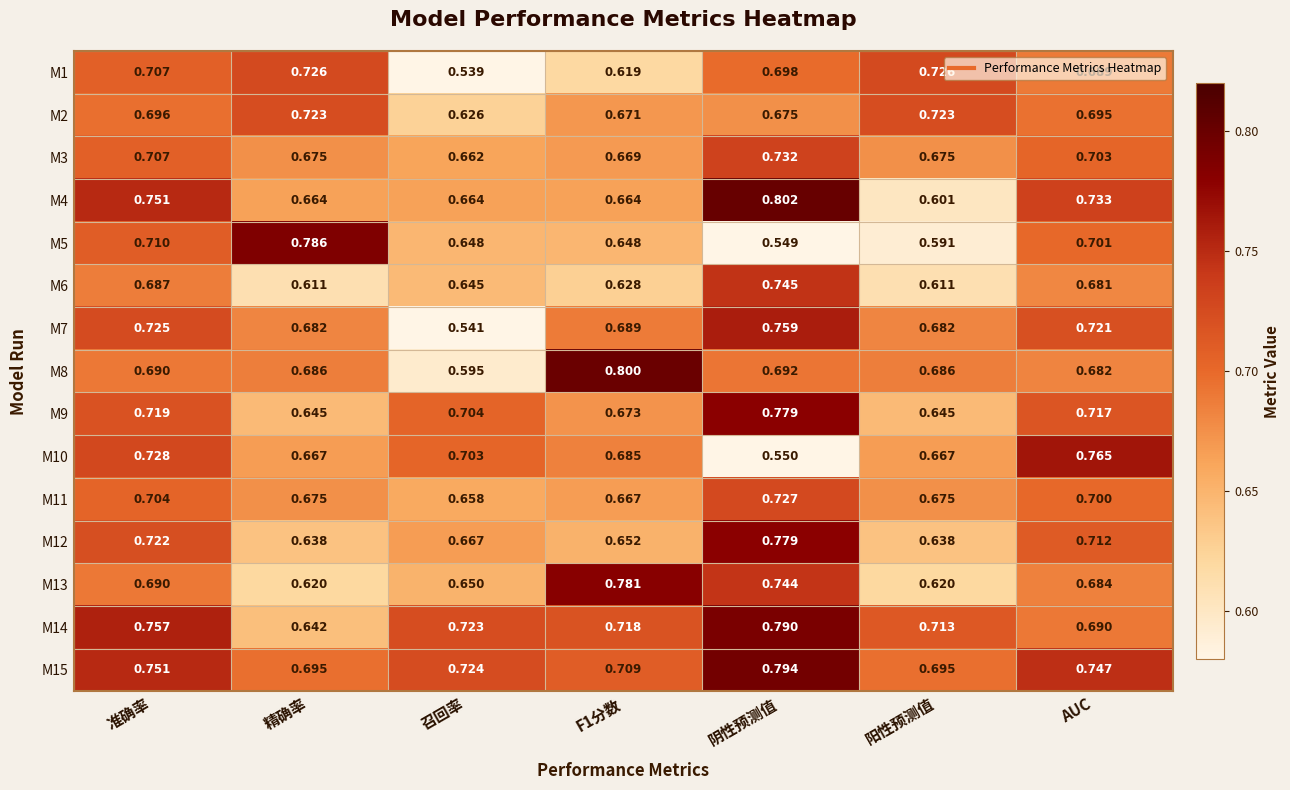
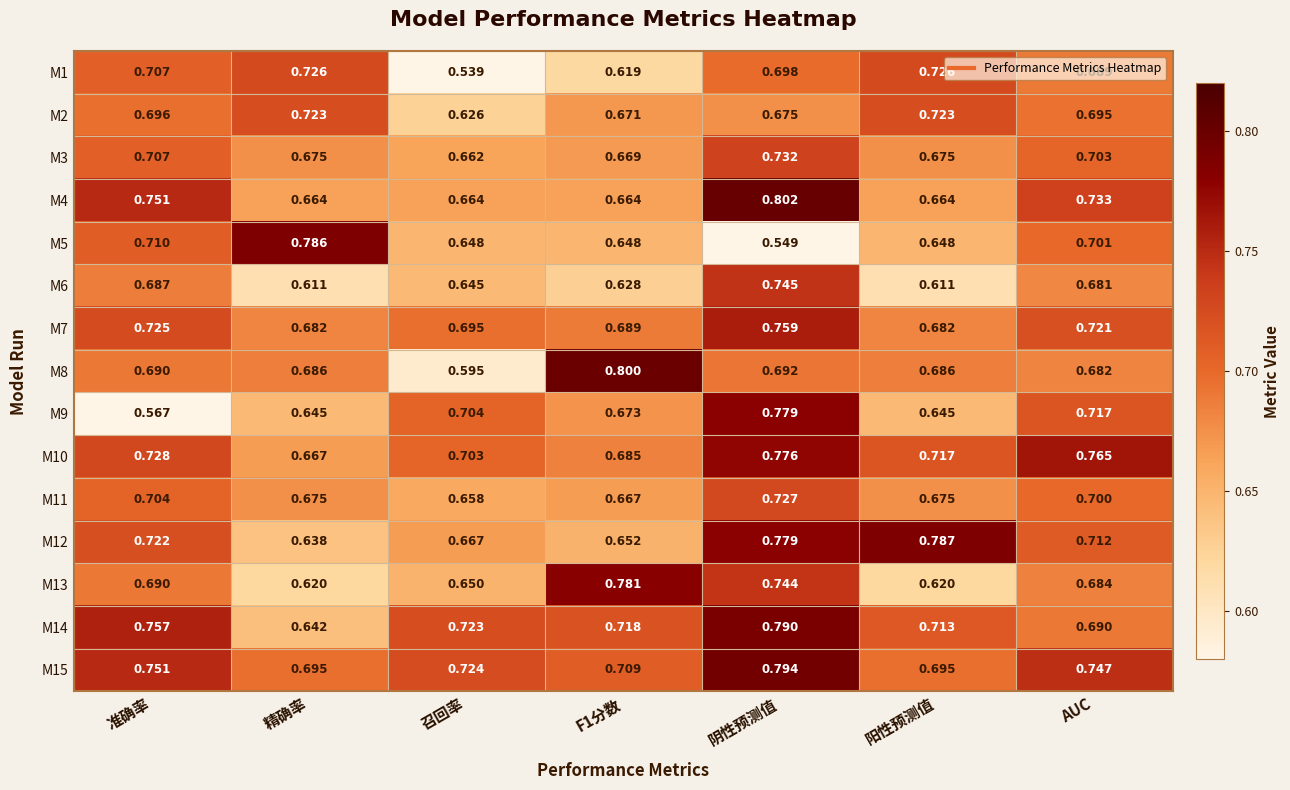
  {
    "M1": {
      "准确率": 0.707,
      "精确率": 0.726,
      "召回率": 0.539,
      "F1分数": 0.619,
      "阴性预测值": 0.698
    },
    "M2": {
      "准确率": 0.696,
      "精确率": 0.723,
      "召回率": 0.626,
      "F1分数": 0.671,
      "阴性预测值": 0.675,
      "阳性预测值": 0.723,
      "AUC": 0.695
    },
    "M3": {
      "准确率": 0.707,
      "精确率": 0.675,
      "召回率": 0.662,
      "F1分数": 0.669,
      "阴性预测值": 0.732,
      "阳性预测值": 0.675,
      "AUC": 0.703
    },
    "M4": {
      "准确率": 0.751,
      "精确率": 0.664,
      "召回率": 0.664,
      "F1分数": 0.664,
      "阴性预测值": 0.802,
-     "阳性预测值": 0.601,
+     "阳性预测值": 0.664,
      "AUC": 0.733
    },
    "M5": {
      "准确率": 0.710,
      "精确率": 0.786,
      "召回率": 0.648,
      "F1分数": 0.648,
      "阴性预测值": 0.549,
-     "阳性预测值": 0.591,
+     "阳性预测值": 0.648,
      "AUC": 0.701
    },
    "M6": {
      "准确率": 0.687,
      "精确率": 0.611,
      "召回率": 0.645,
      "F1分数": 0.628,
      "阴性预测值": 0.745,
      "阳性预测值": 0.611,
      "AUC": 0.681
    },
    "M7": {
      "准确率": 0.725,
      "精确率": 0.682,
-     "召回率": 0.541,
+     "召回率": 0.695,
      "F1分数": 0.689,
      "阴性预测值": 0.759,
      "阳性预测值": 0.682,
      "AUC": 0.721
    },
    "M8": {
      "准确率": 0.690,
      "精确率": 0.686,
      "召回率": 0.595,
      "F1分数": 0.800,
      "阴性预测值": 0.692,
      "阳性预测值": 0.686,
      "AUC": 0.682
    },
    "M9": {
-     "准确率": 0.719,
+     "准确率": 0.567,
      "精确率": 0.645,
      "召回率": 0.704,
      "F1分数": 0.673,
      "阴性预测值": 0.779,
      "阳性预测值": 0.645,
      "AUC": 0.717
    },
    "M10": {
      "准确率": 0.728,
      "精确率": 0.667,
      "召回率": 0.703,
      "F1分数": 0.685,
-     "阴性预测值": 0.550,
-     "阳性预测值": 0.667,
+     "阴性预测值": 0.776,
+     "阳性预测值": 0.717,
      "AUC": 0.765
    },
    "M11": {
      "准确率": 0.704,
      "精确率": 0.675,
      "召回率": 0.658,
      "F1分数": 0.667,
      "阴性预测值": 0.727,
      "阳性预测值": 0.675,
      "AUC": 0.700
    },
    "M12": {
      "准确率": 0.722,
      "精确率": 0.638,
      "召回率": 0.667,
      "F1分数": 0.652,
      "阴性预测值": 0.779,
-     "阳性预测值": 0.638,
+     "阳性预测值": 0.787,
      "AUC": 0.712
    },
    "M13": {
      "准确率": 0.690,
      "精确率": 0.620,
      "召回率": 0.650,
      "F1分数": 0.781,
      "阴性预测值": 0.744,
      "阳性预测值": 0.620,
      "AUC": 0.684
    },
    "M14": {
      "准确率": 0.757,
      "精确率": 0.642,
      "召回率": 0.723,
      "F1分数": 0.718,
      "阴性预测值": 0.790,
      "阳性预测值": 0.713,
      "AUC": 0.690
    },
    "M15": {
      "准确率": 0.751,
      "精确率": 0.695,
      "召回率": 0.724,
      "F1分数": 0.709,
      "阴性预测值": 0.794,
      "阳性预测值": 0.695,
      "AUC": 0.747
    }
  }
